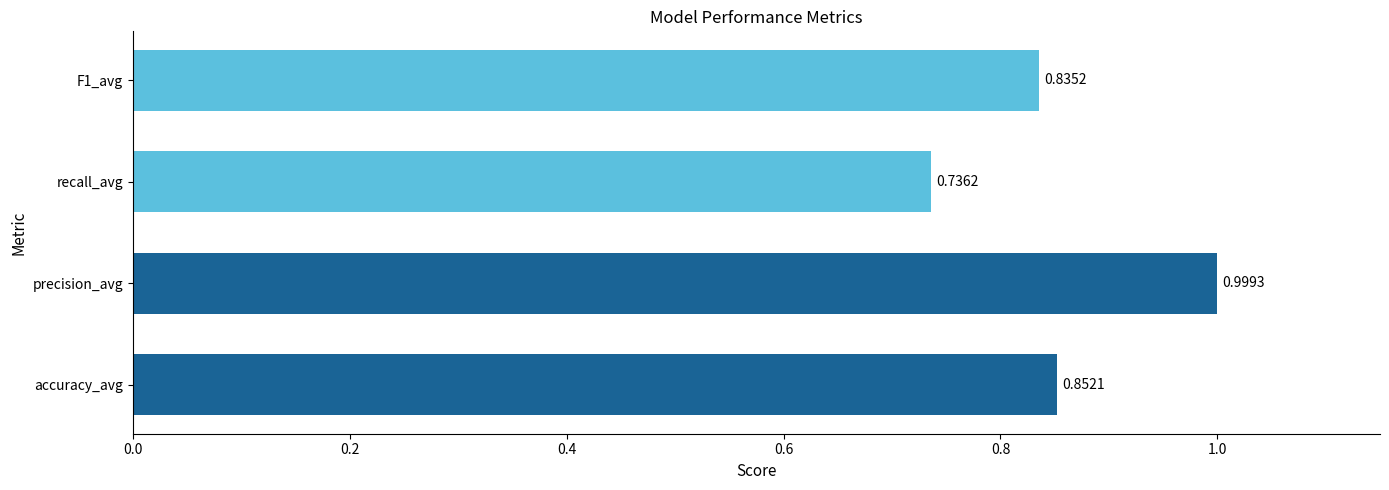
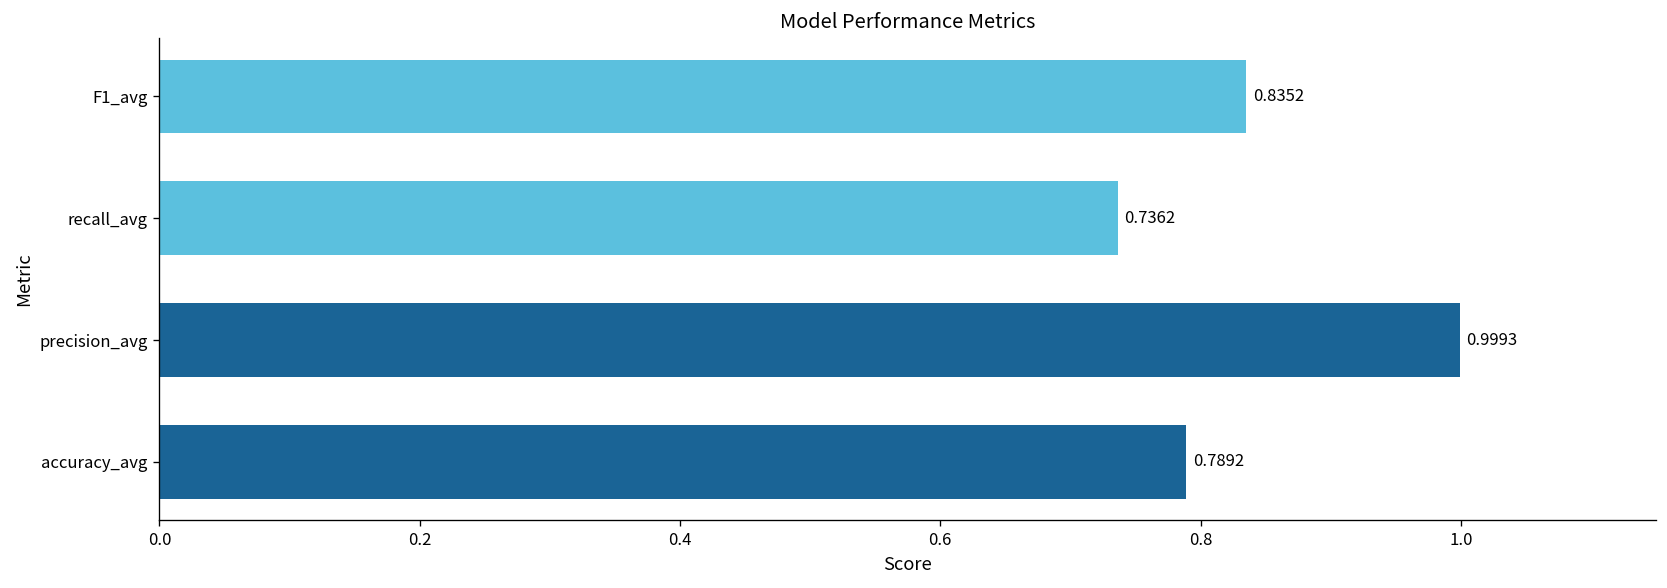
  {
    "F1_avg": 0.8352,
    "recall_avg": 0.7362,
    "precision_avg": 0.9993,
-   "accuracy_avg": 0.8521
+   "accuracy_avg": 0.7892
  }
